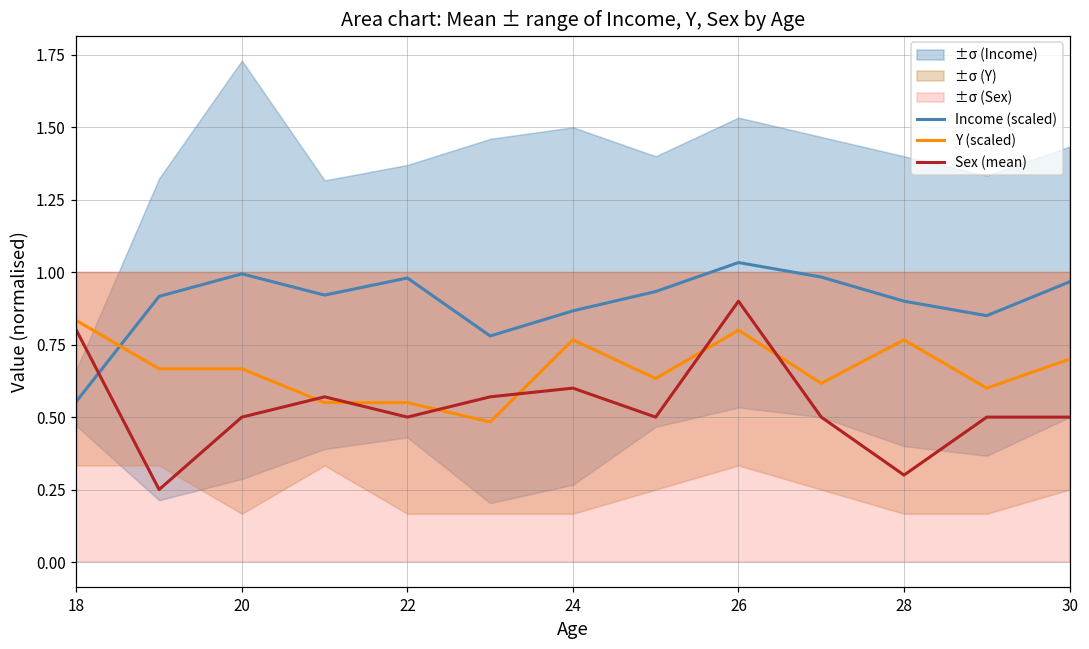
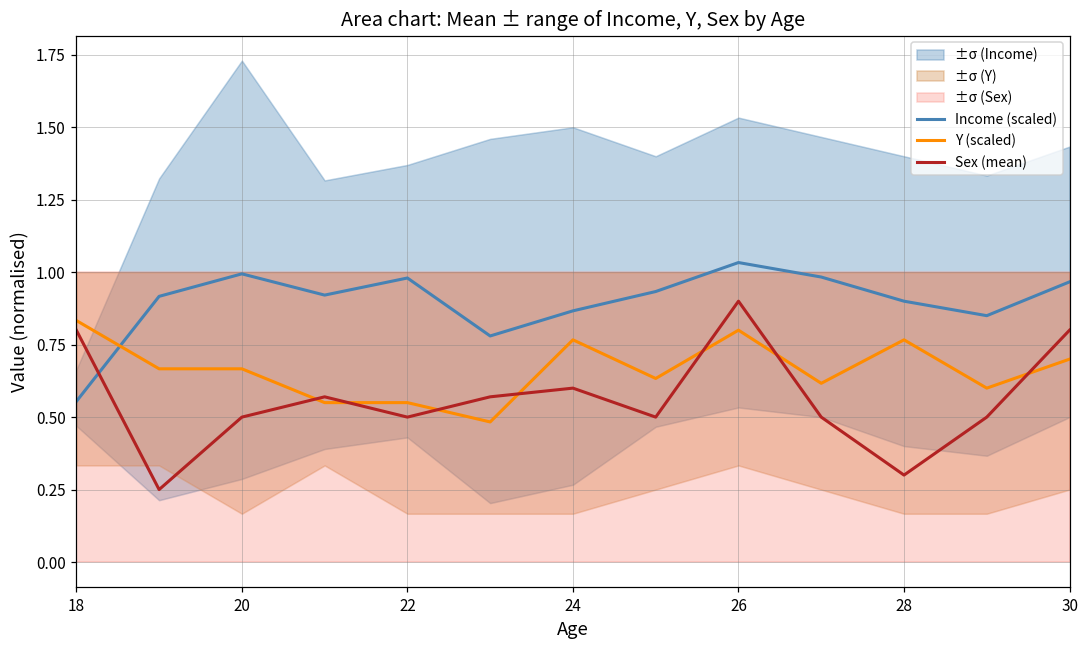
  {
    "Y (scaled)": {
      "18": 0.83,
      "20": 0.67,
      "22": 0.55,
      "24": 0.77,
      "26": 0.8,
      "28": 0.77,
      "30": 0.7
    },
    "Sex (mean)": {
      "18": 0.8,
      "20": 0.5,
      "22": 0.5,
      "24": 0.6,
      "26": 0.9,
      "28": 0.3,
-     "30": 0.5
+     "30": 0.8
    },
    "±σ (Sex)": {
      "18": 1.0,
      "22": 1.0,
      "24": 1.0,
      "26": 1.0,
      "28": 1.0,
      "30": 1.0
    }
  }
